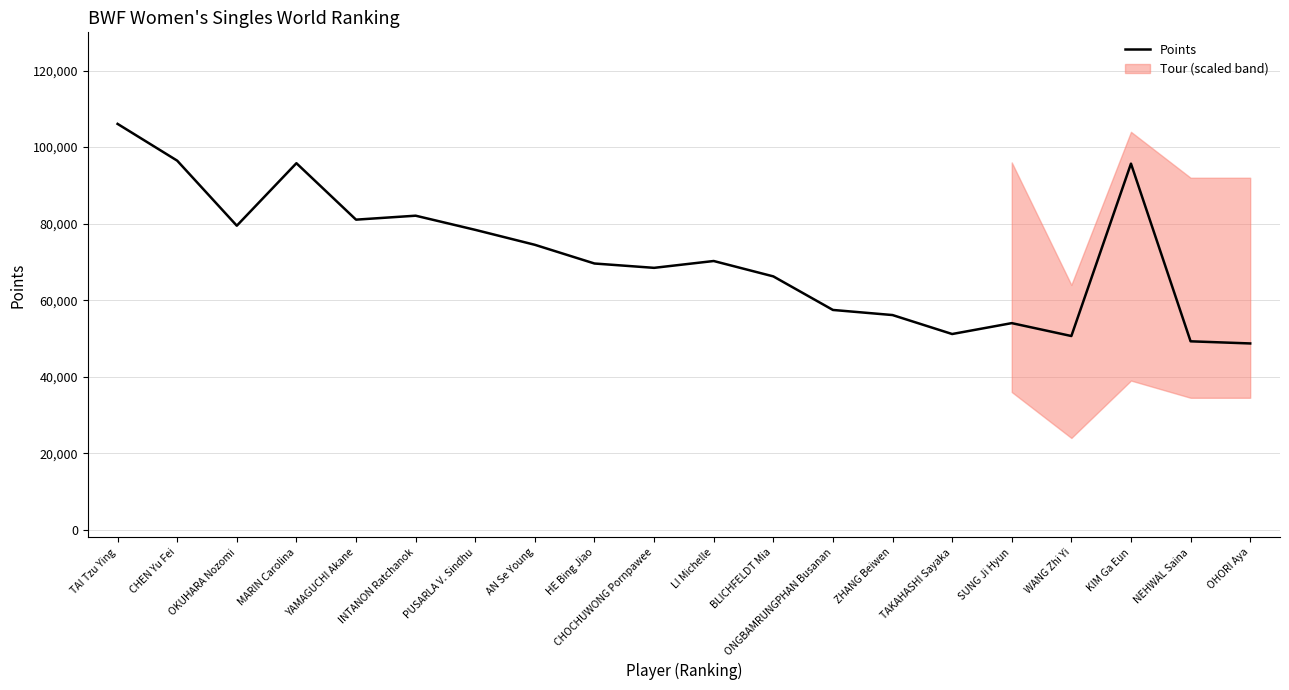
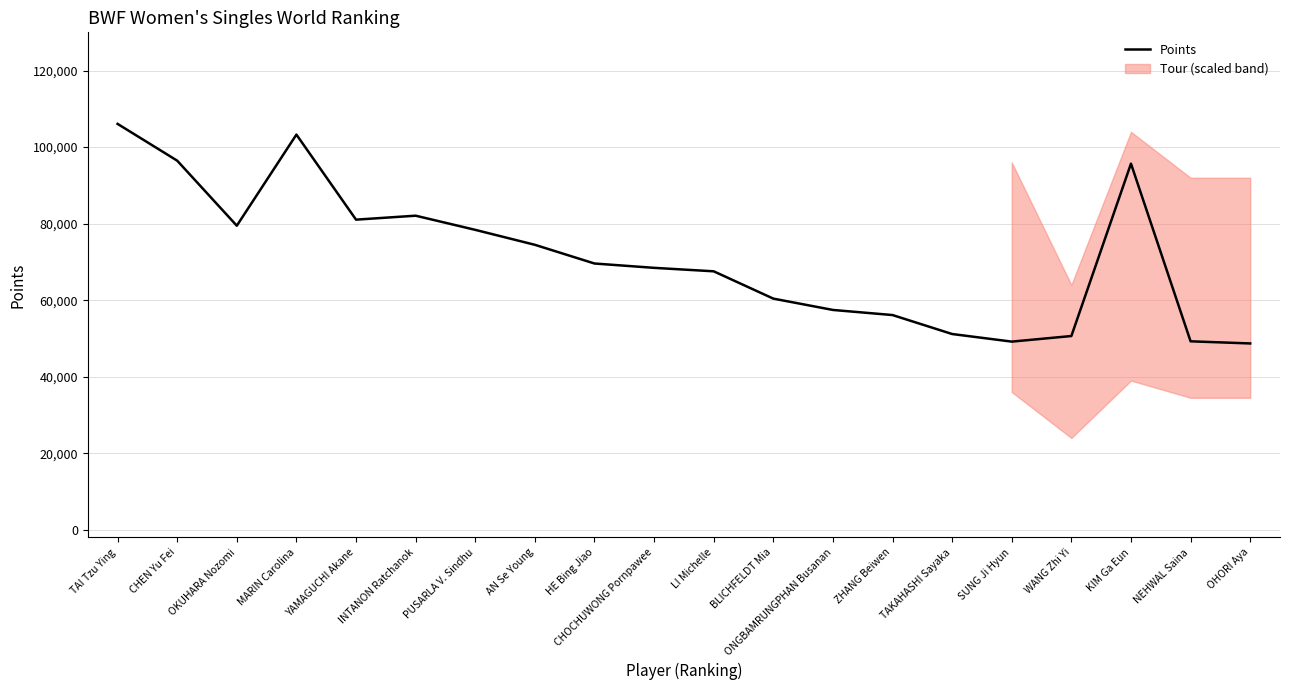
  {
    "Points": {
      "TAI Tzu Ying": "106,000",
      "CHEN Yu Fei": "96,000",
      "OKUHARA Nozomi": "79,000",
-     "MARIN Carolina": "96,000",
+     "MARIN Carolina": "103,000",
      "YAMAGUCHI Akane": "81,000",
      "INTANON Ratchanok": "82,000",
      "PUSARLA V. Sindhu": "78,000",
      "AN Se Young": "74,000",
      "HE Bing Jiao": "70,000",
      "CHOCHUWONG Pornpawee": "68,000",
-     "LI Michelle": "70,000",
-     "BLICHFELDT Mia": "66,000",
+     "LI Michelle": "68,000",
+     "BLICHFELDT Mia": "60,000",
      "ONGBAMRUNGPHAN Busanan": "57,000",
      "ZHANG Beiwen": "56,000",
      "TAKAHASHI Sayaka": "51,000",
-     "SUNG Ji Hyun": "54,000",
+     "SUNG Ji Hyun": "49,000",
      "WANG Zhi Yi": "51,000",
      "KIM Ga Eun": "96,000",
      "NEHWAL Saina": "49,000",
      "OHORI Aya": "49,000"
    }
  }
